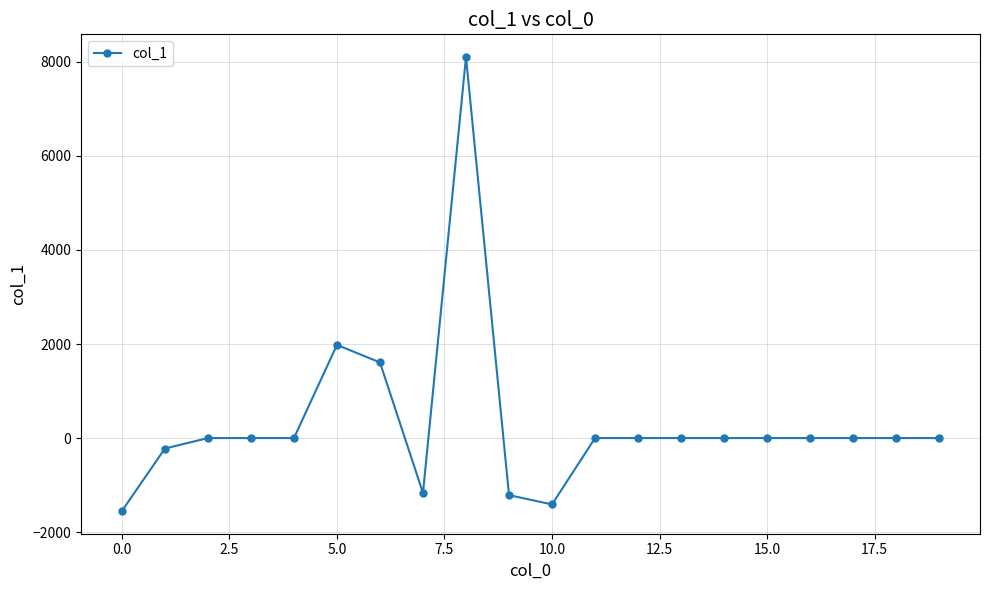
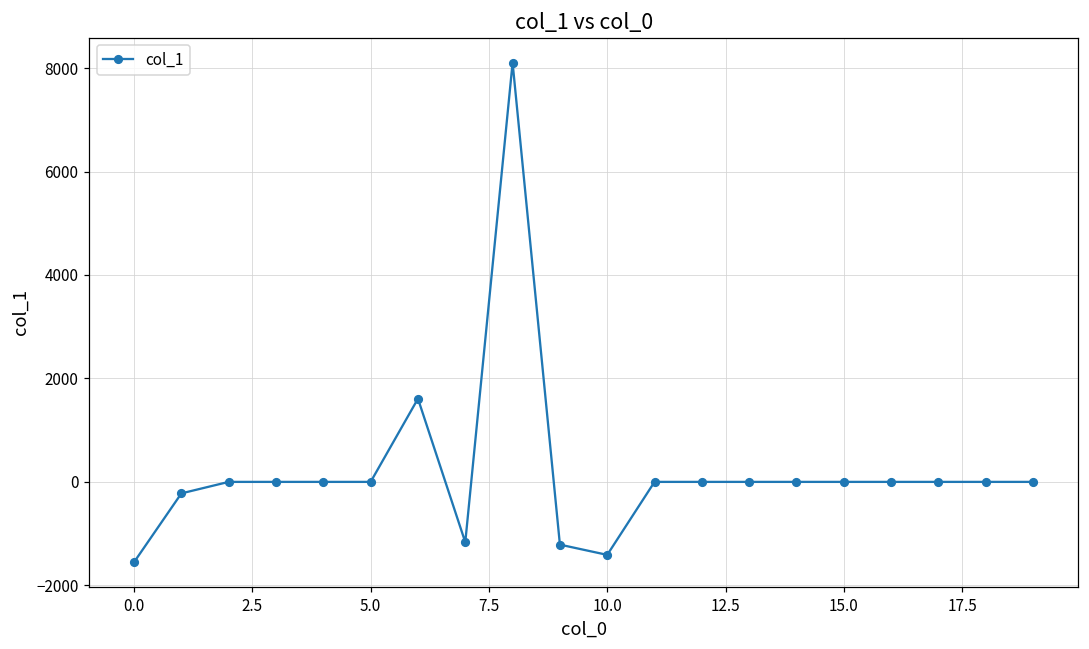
  {
    "0.0": -1600,
-   "5.0": 2000,
+   "5.0": 0,
    "10.0": -1400,
    "15.0": 0
  }
